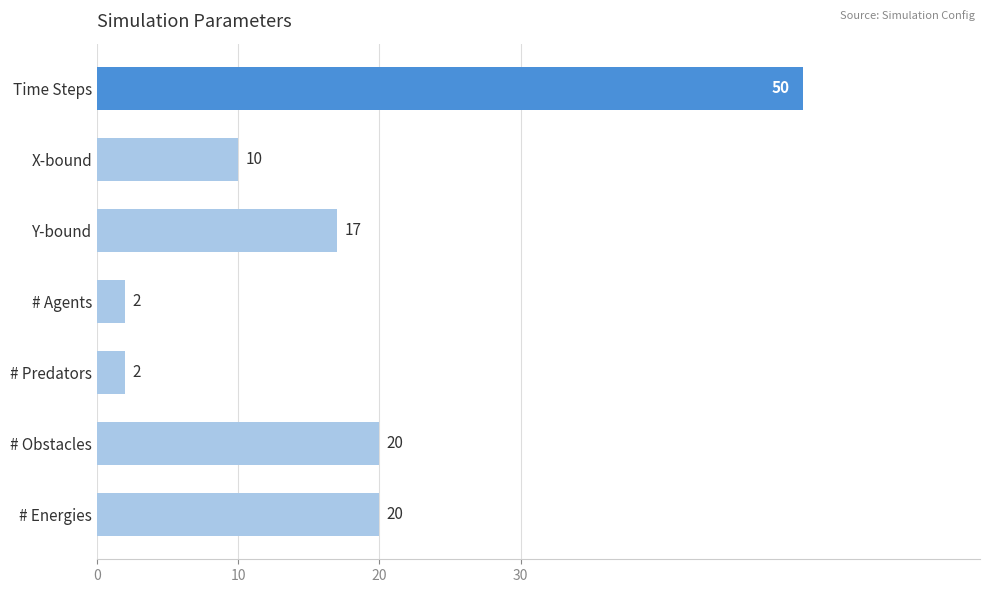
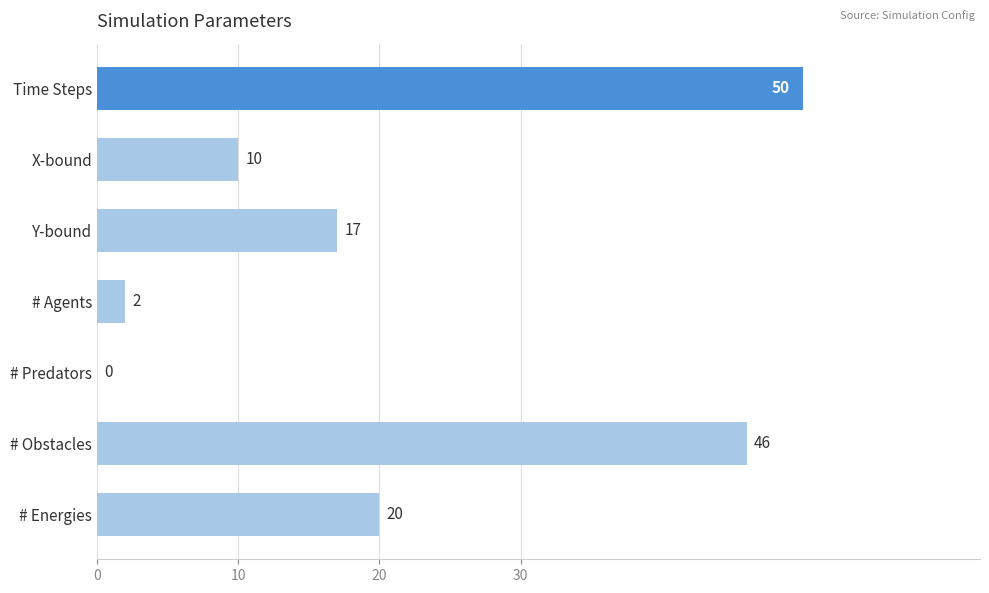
  {
    "Time Steps": 50,
    "X-bound": 10,
    "Y-bound": 17,
    "# Agents": 2,
-   "# Predators": 2,
-   "# Obstacles": 20,
+   "# Predators": 0,
+   "# Obstacles": 46,
    "# Energies": 20
  }
